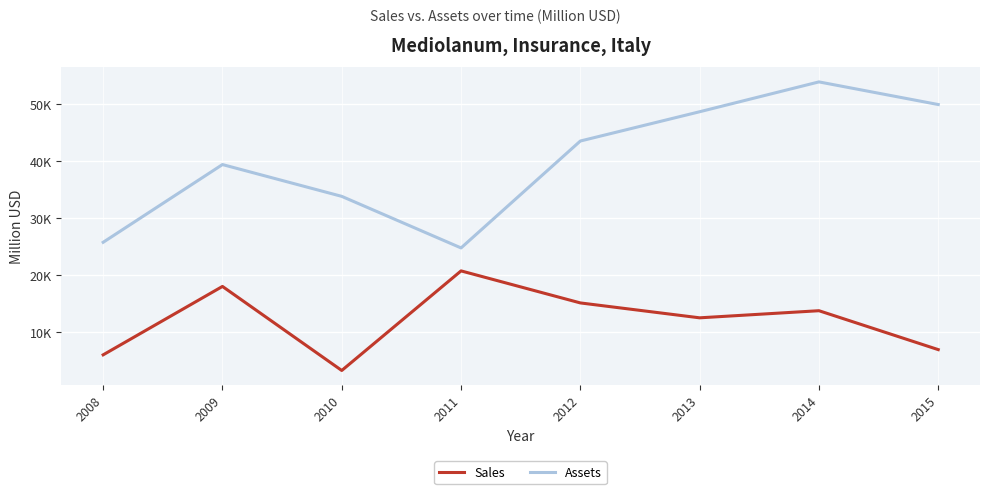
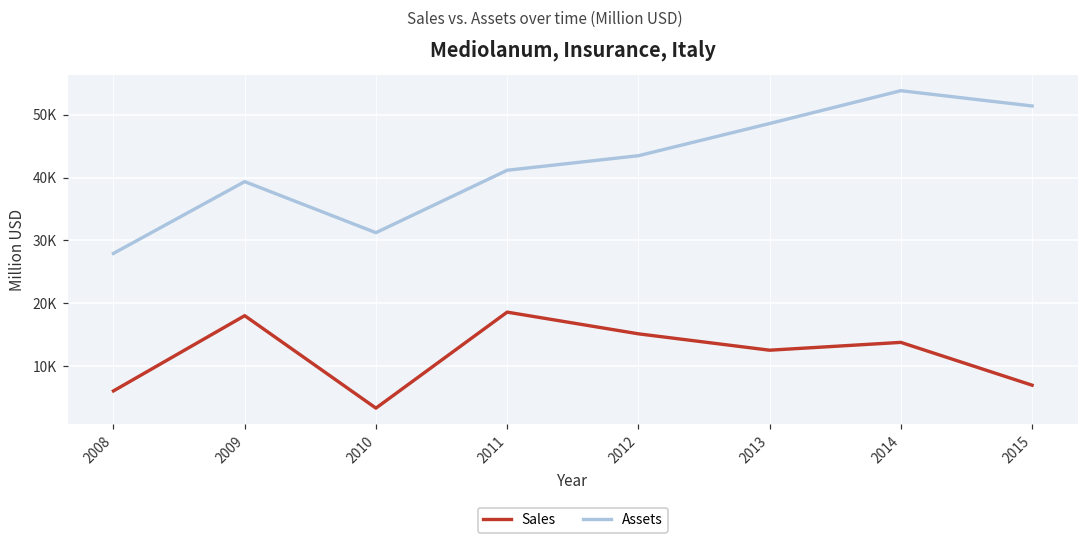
  {
    "Sales": {
      "2008": 6000,
      "2009": 18000,
      "2010": 3000,
-     "2011": 21000,
+     "2011": 19000,
      "2012": 15000,
      "2013": 13000,
      "2014": 14000,
      "2015": 7000
    },
    "Assets": {
-     "2008": 26000,
+     "2008": 28000,
      "2009": 39000,
-     "2010": 34000,
-     "2011": 25000,
+     "2010": 31000,
+     "2011": 41000,
      "2012": 43000,
      "2013": 49000,
      "2014": 54000,
-     "2015": 50000
+     "2015": 51000
    }
  }
